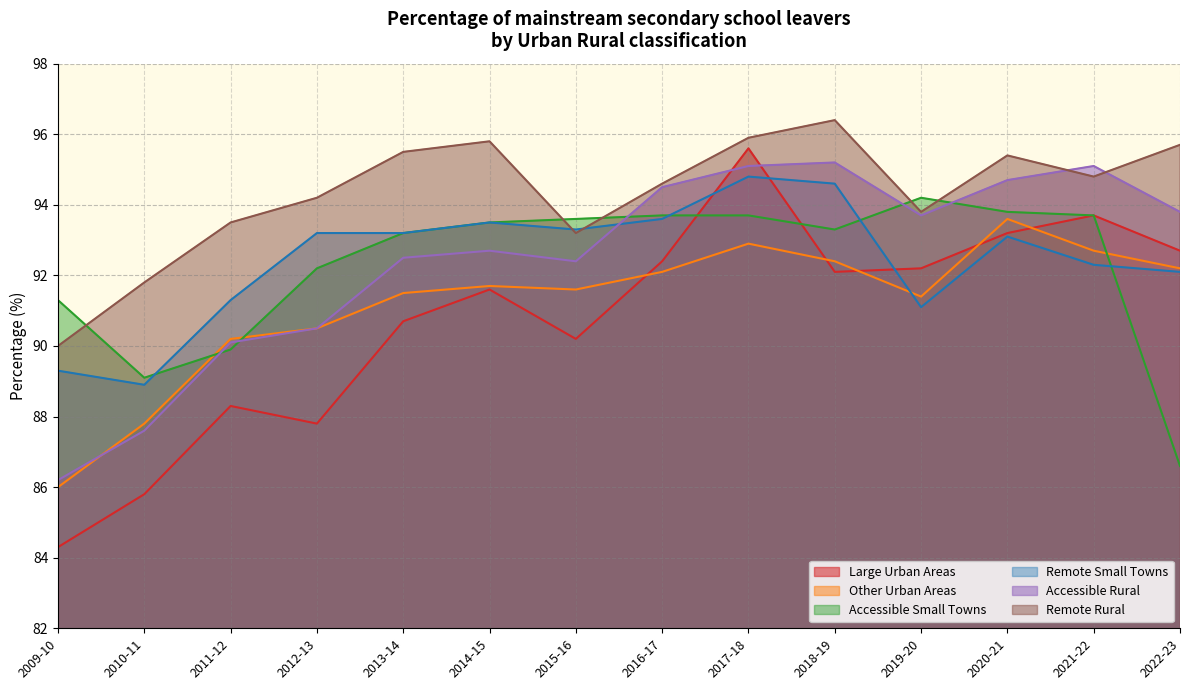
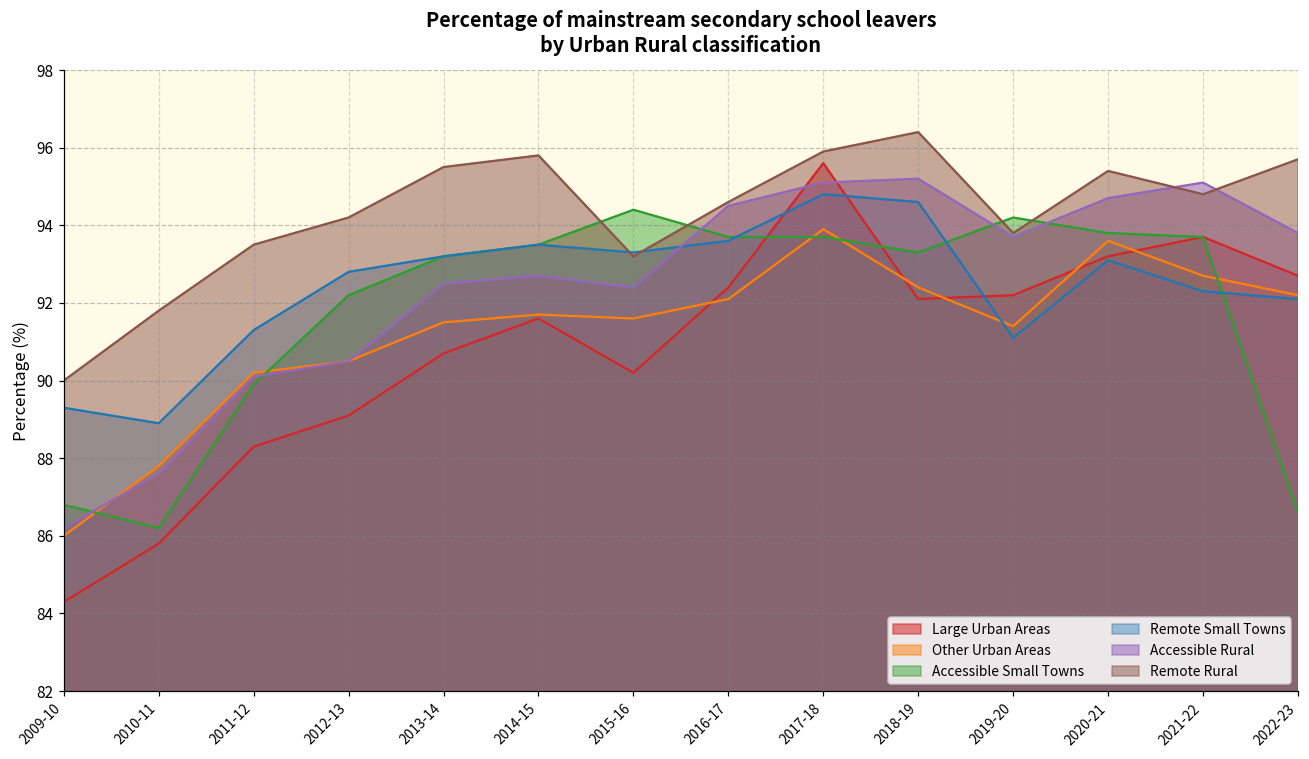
  {
    "Large Urban Areas": {
      "2009-10": 84.3,
      "2010-11": 85.8,
      "2011-12": 88.3,
-     "2012-13": 87.8,
+     "2012-13": 89.1,
      "2013-14": 90.7,
      "2014-15": 91.6,
      "2015-16": 90.2,
      "2016-17": 92.4,
      "2017-18": 95.6,
      "2018-19": 92.1,
      "2019-20": 92.2,
      "2020-21": 93.2,
      "2022-23": 92.7
    },
    "Other Urban Areas": {
      "2009-10": 86.0,
      "2010-11": 87.8,
      "2011-12": 90.2,
      "2013-14": 91.5,
      "2014-15": 91.7,
      "2015-16": 91.6,
      "2016-17": 92.1,
-     "2017-18": 92.9,
+     "2017-18": 93.9,
      "2018-19": 92.4,
      "2019-20": 91.4,
      "2020-21": 93.6,
      "2021-22": 92.7,
      "2022-23": 92.2
    },
    "Accessible Small Towns": {
-     "2009-10": 91.3,
-     "2010-11": 89.1,
+     "2009-10": 86.8,
+     "2010-11": 86.2,
      "2011-12": 89.9,
      "2012-13": 92.2,
-     "2015-16": 93.6,
+     "2015-16": 94.4,
      "2016-17": 93.7,
      "2017-18": 93.7,
      "2018-19": 93.3,
      "2019-20": 94.2,
      "2020-21": 93.8,
      "2022-23": 86.6
    },
    "Remote Small Towns": {
      "2009-10": 89.3,
      "2010-11": 88.9,
      "2011-12": 91.3,
-     "2012-13": 93.2,
+     "2012-13": 92.8,
      "2015-16": 93.3,
      "2016-17": 93.6,
      "2017-18": 94.8,
      "2018-19": 94.6,
      "2019-20": 91.1,
      "2020-21": 93.1,
      "2021-22": 92.3,
      "2022-23": 92.1
    },
    "Accessible Rural": {
      "2009-10": 86.2,
      "2010-11": 87.6,
      "2011-12": 90.1,
      "2013-14": 92.5,
      "2014-15": 92.7,
      "2015-16": 92.4,
      "2016-17": 94.5,
      "2017-18": 95.1,
      "2018-19": 95.2,
      "2019-20": 93.7,
      "2020-21": 94.7,
      "2021-22": 95.1,
      "2022-23": 93.8
    },
    "Remote Rural": {
      "2009-10": 90.0,
      "2010-11": 91.8,
      "2011-12": 93.5,
      "2012-13": 94.2,
      "2013-14": 95.5,
      "2014-15": 95.8,
      "2015-16": 93.2,
      "2016-17": 94.6,
      "2017-18": 95.9,
      "2018-19": 96.4,
      "2019-20": 93.8,
      "2020-21": 95.4,
      "2021-22": 94.8,
      "2022-23": 95.7
    }
  }
